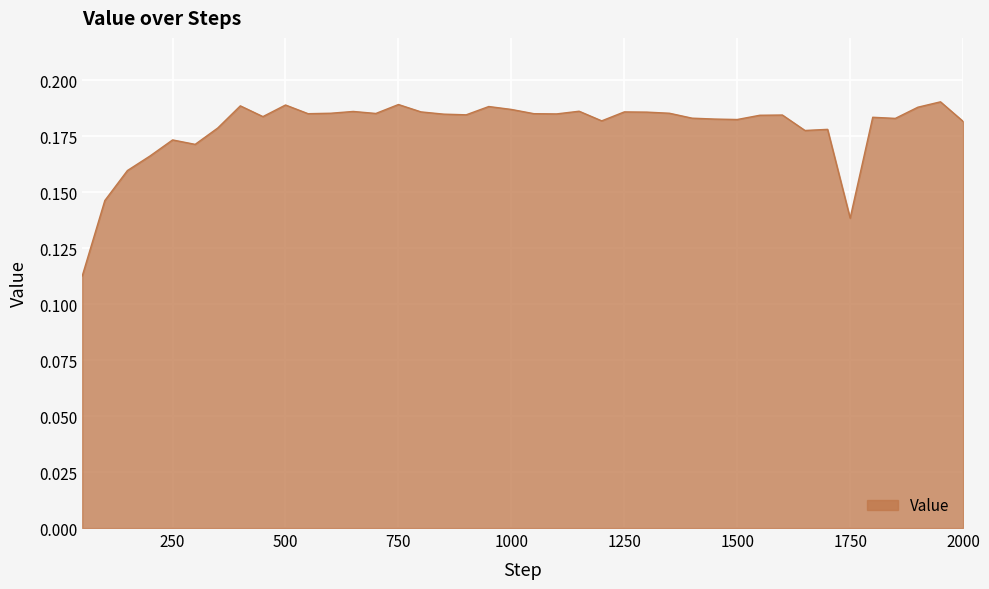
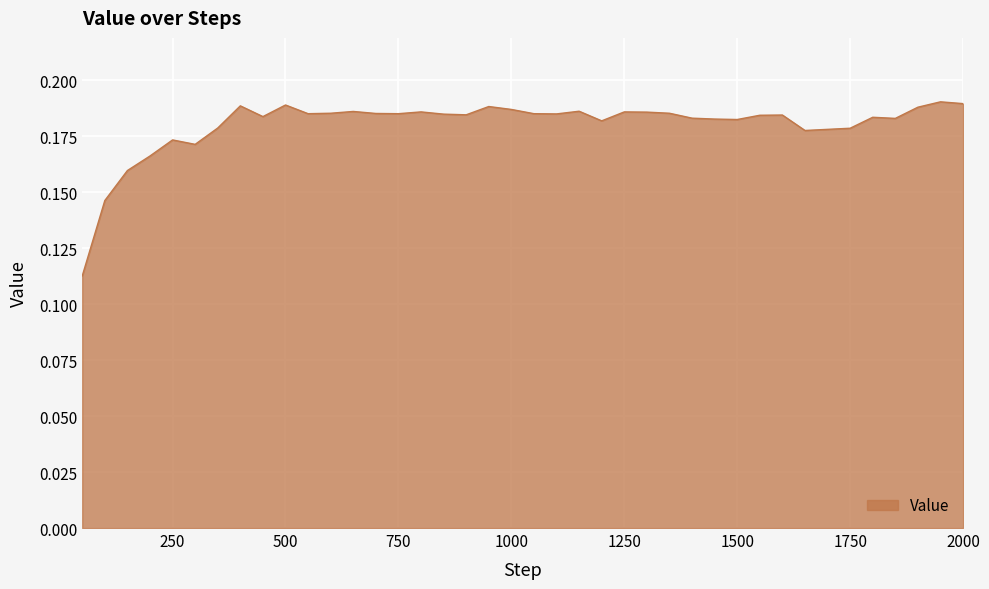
  {
    "250": 0.173,
    "500": 0.189,
-   "750": 0.189,
+   "750": 0.185,
    "1000": 0.187,
    "1250": 0.186,
    "1500": 0.183,
-   "1750": 0.138,
-   "2000": 0.182
+   "1750": 0.179,
+   "2000": 0.190
  }
